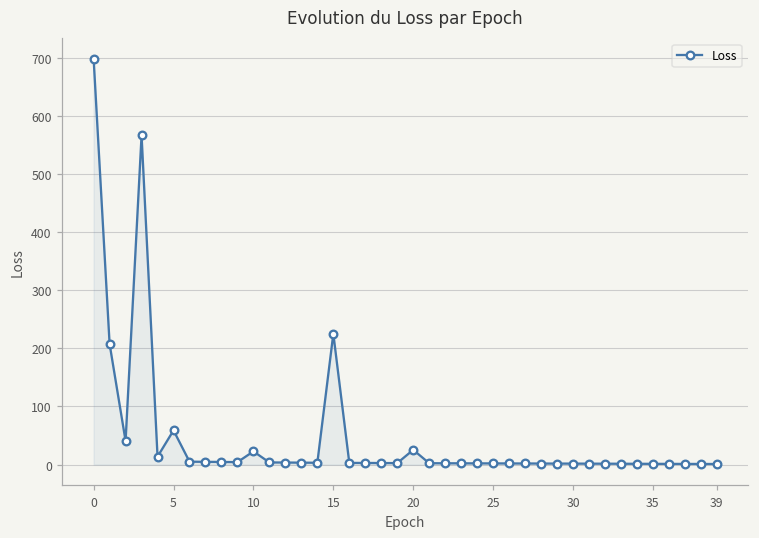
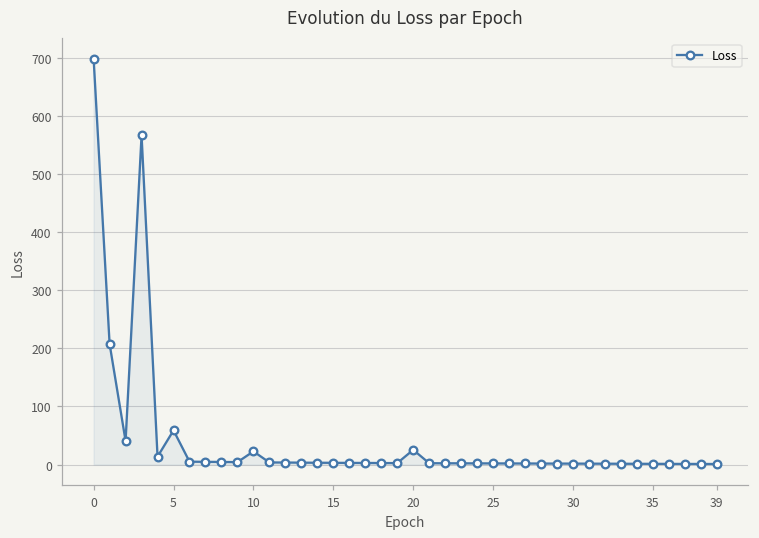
  {
    "0": 700,
    "5": 60,
    "10": 20,
-   "15": 230,
+   "15": 0,
    "20": 30,
    "25": 0,
    "30": 0,
    "35": 0,
    "39": 0
  }
